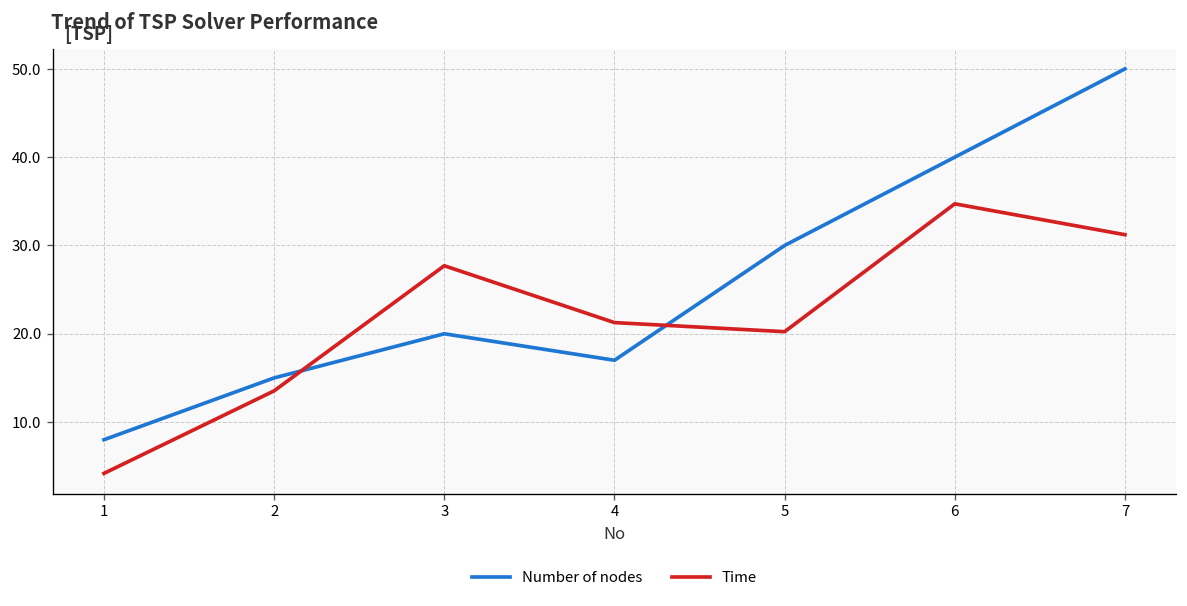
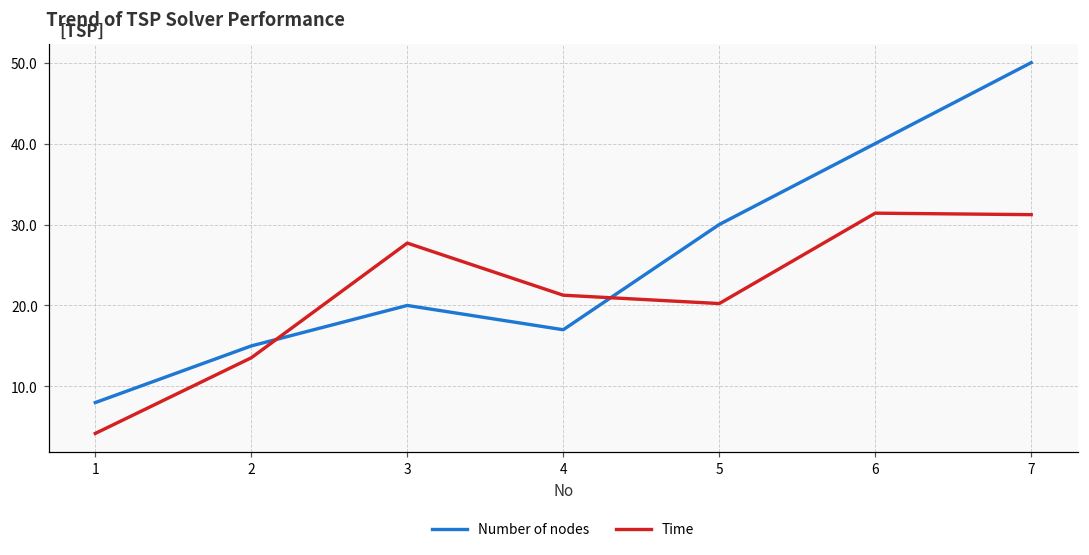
  {
    "Number of nodes": {
      "1": 8,
      "2": 15,
      "3": 20,
      "4": 17,
      "5": 30,
      "6": 40,
      "7": 50
    },
    "Time": {
      "1": 4,
      "2": 14,
      "3": 28,
      "4": 21,
      "5": 20,
-     "6": 35,
+     "6": 31,
      "7": 31
    }
  }
